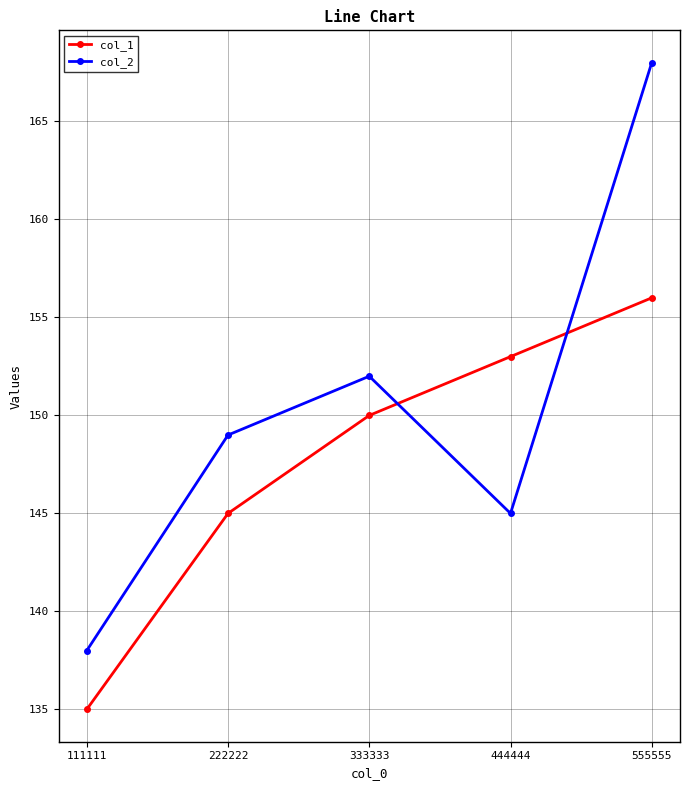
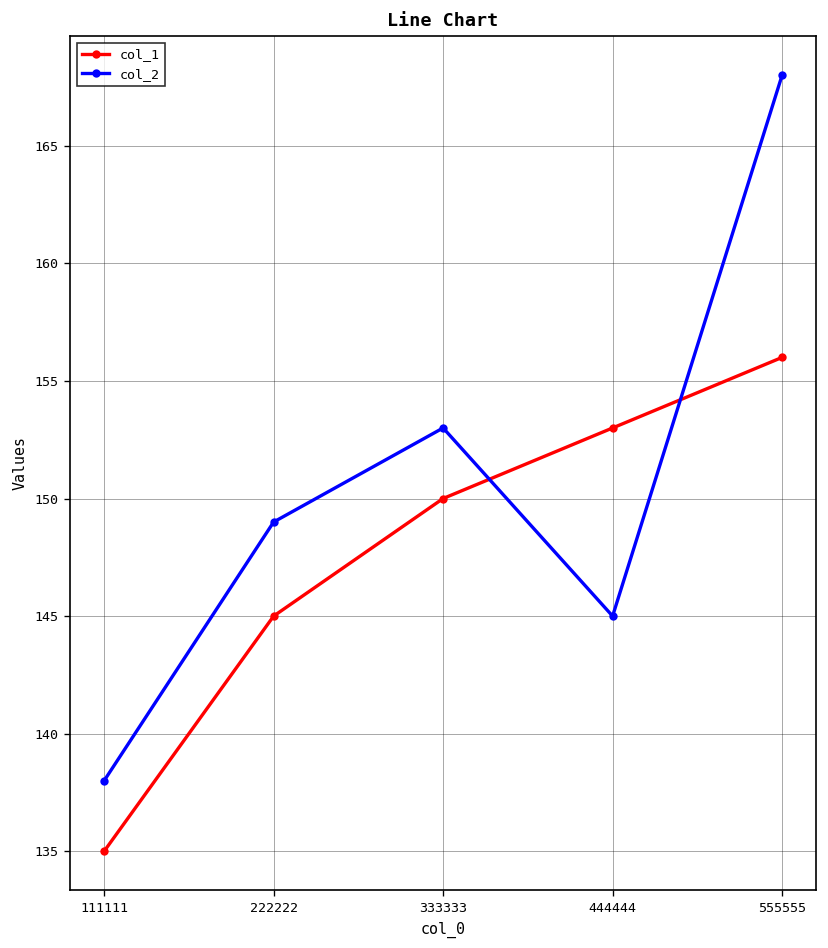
  {
    "col_1": {
      "111111": 135,
      "222222": 145,
      "333333": 150,
      "444444": 153,
      "555555": 156
    },
    "col_2": {
      "111111": 138,
      "222222": 149,
-     "333333": 152,
+     "333333": 153,
      "444444": 145,
      "555555": 168
    }
  }
